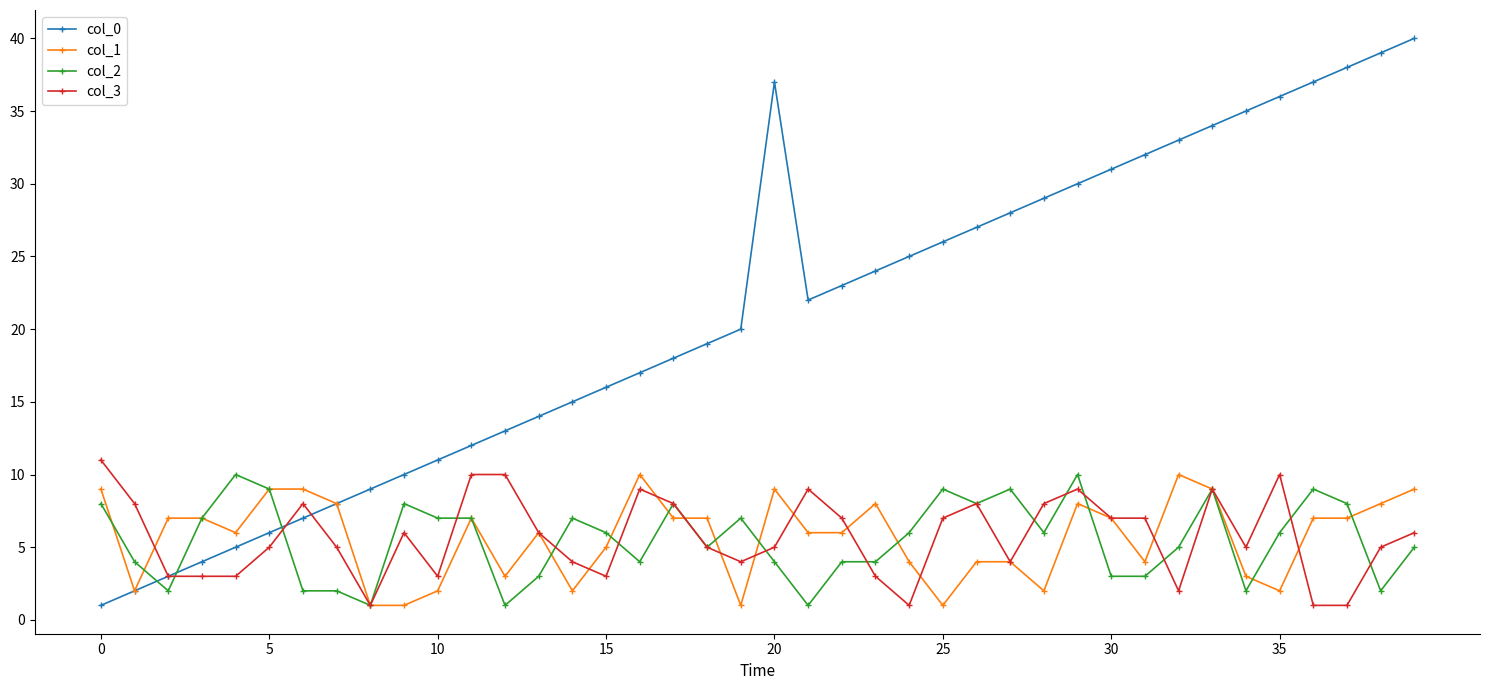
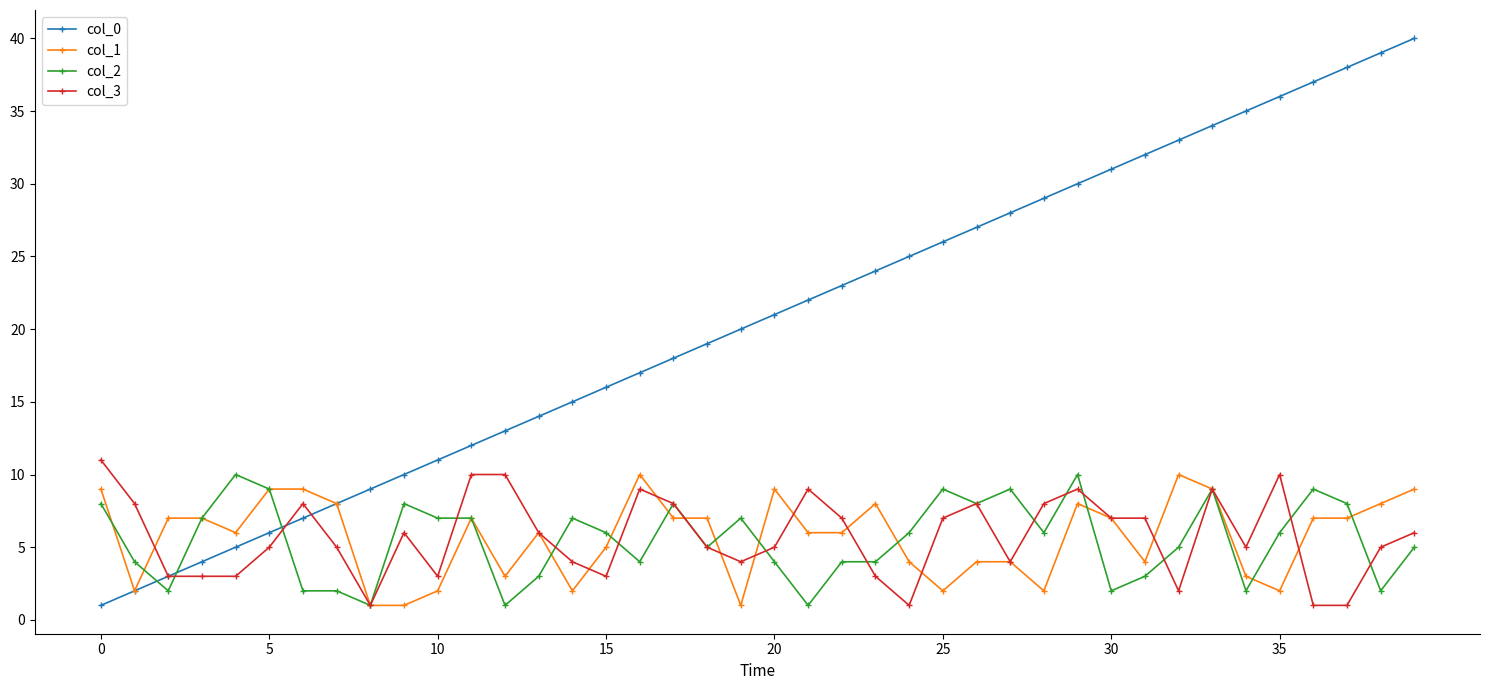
  {
    "col_0": {
      "0": 1,
      "5": 6,
      "10": 11,
      "15": 16,
-     "20": 37,
+     "20": 21,
      "25": 26,
      "30": 31,
      "35": 36
    },
    "col_1": {
      "0": 9,
      "10": 2,
      "15": 5,
      "20": 9,
-     "25": 1,
+     "25": 2,
      "35": 2
    },
    "col_2": {
      "0": 8,
      "10": 7,
      "15": 6,
      "20": 4,
      "25": 9,
-     "30": 3,
+     "30": 2,
      "35": 6
    },
    "col_3": {
      "0": 11,
      "5": 5,
      "10": 3,
      "15": 3,
      "20": 5,
      "25": 7,
      "35": 10
    }
  }
